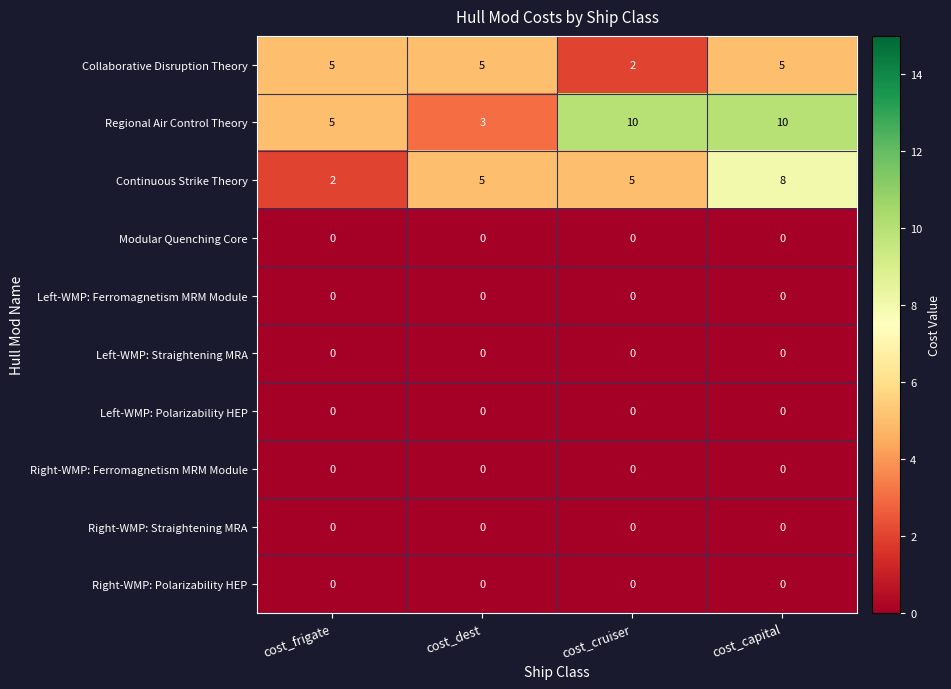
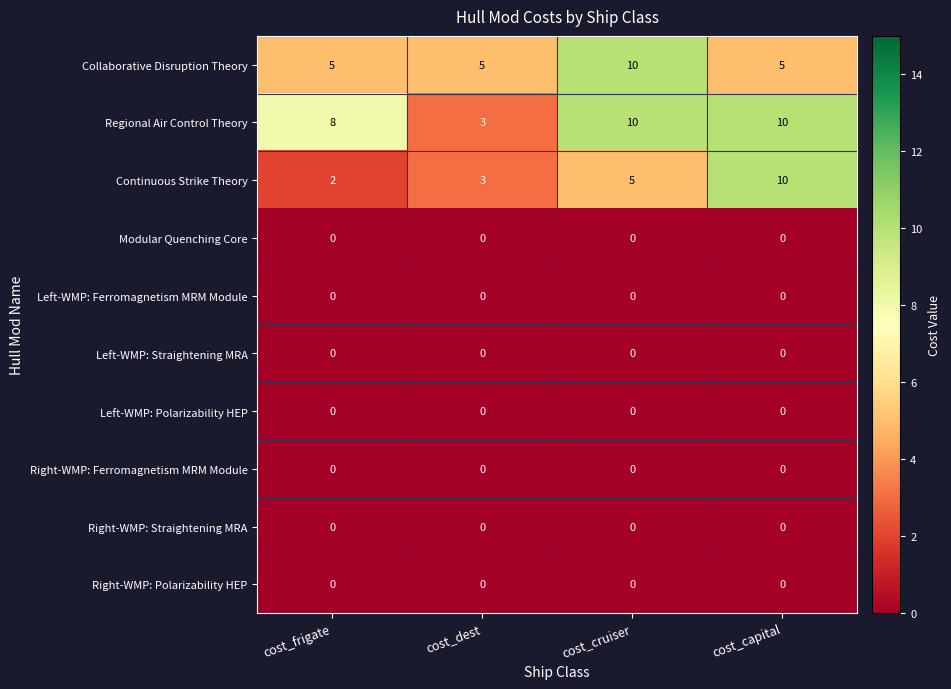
  {
    "Collaborative Disruption Theory": {
      "cost_frigate": 5,
      "cost_dest": 5,
-     "cost_cruiser": 2,
+     "cost_cruiser": 10,
      "cost_capital": 5
    },
    "Regional Air Control Theory": {
-     "cost_frigate": 5,
+     "cost_frigate": 8,
      "cost_dest": 3,
      "cost_cruiser": 10,
      "cost_capital": 10
    },
    "Continuous Strike Theory": {
      "cost_frigate": 2,
-     "cost_dest": 5,
+     "cost_dest": 3,
      "cost_cruiser": 5,
-     "cost_capital": 8
+     "cost_capital": 10
    },
    "Modular Quenching Core": {
      "cost_frigate": 0,
      "cost_dest": 0,
      "cost_cruiser": 0,
      "cost_capital": 0
    },
    "Left-WMP: Ferromagnetism MRM Module": {
      "cost_frigate": 0,
      "cost_dest": 0,
      "cost_cruiser": 0,
      "cost_capital": 0
    },
    "Left-WMP: Straightening MRA": {
      "cost_frigate": 0,
      "cost_dest": 0,
      "cost_cruiser": 0,
      "cost_capital": 0
    },
    "Left-WMP: Polarizability HEP": {
      "cost_frigate": 0,
      "cost_dest": 0,
      "cost_cruiser": 0,
      "cost_capital": 0
    },
    "Right-WMP: Ferromagnetism MRM Module": {
      "cost_frigate": 0,
      "cost_dest": 0,
      "cost_cruiser": 0,
      "cost_capital": 0
    },
    "Right-WMP: Straightening MRA": {
      "cost_frigate": 0,
      "cost_dest": 0,
      "cost_cruiser": 0,
      "cost_capital": 0
    },
    "Right-WMP: Polarizability HEP": {
      "cost_frigate": 0,
      "cost_dest": 0,
      "cost_cruiser": 0,
      "cost_capital": 0
    }
  }
